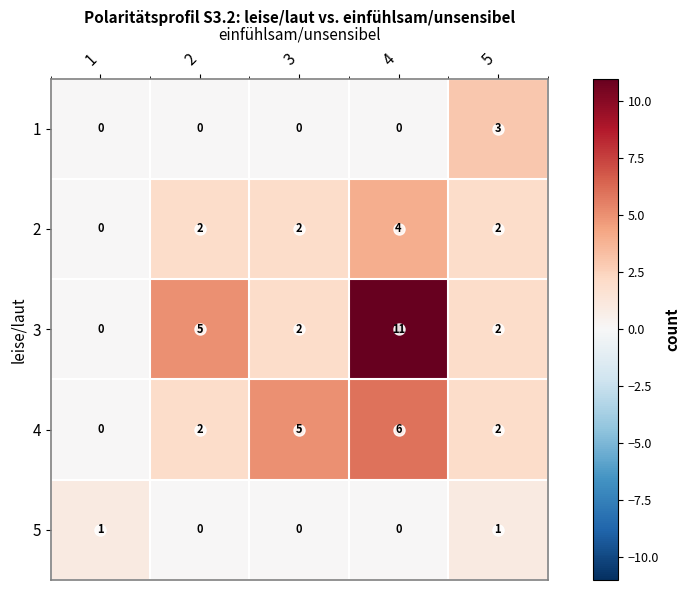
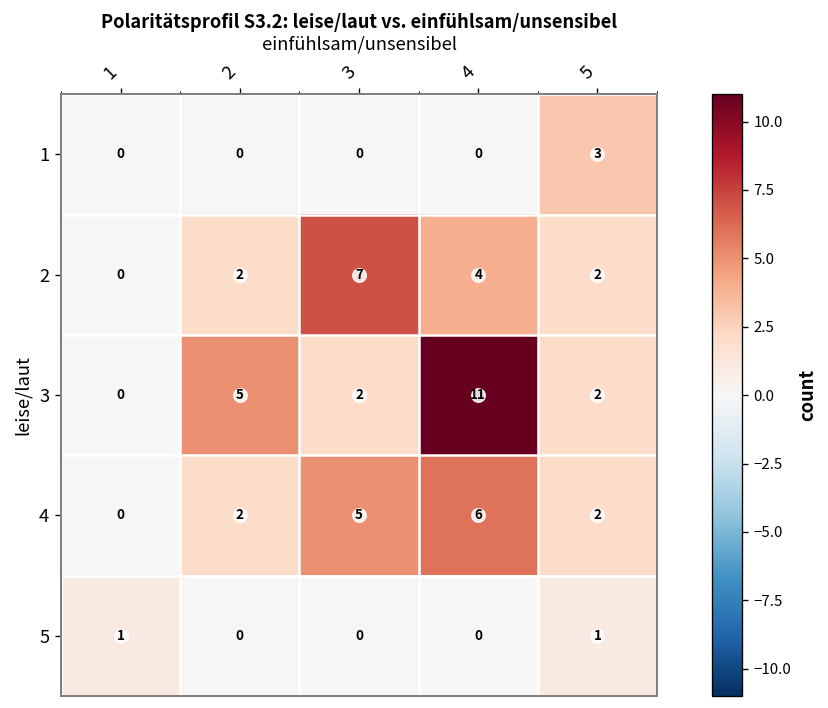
  {
    "1": {
      "1": 0,
      "2": 0,
      "3": 0,
      "4": 0
    },
    "2": {
      "1": 0,
-     "3": 2
+     "3": 7
    },
    "3": {
      "1": 0
    },
    "4": {
      "1": 0
    },
    "5": {
      "2": 0,
      "3": 0,
      "4": 0
    }
  }
